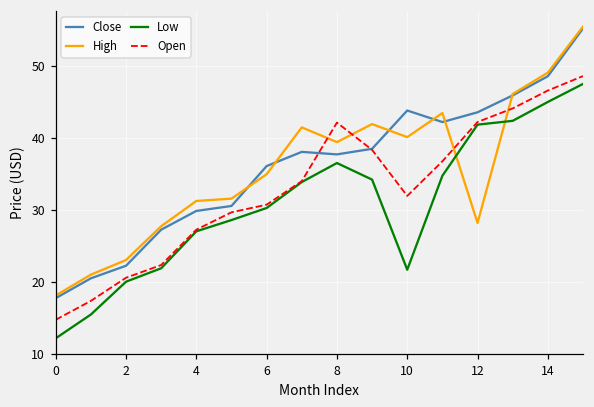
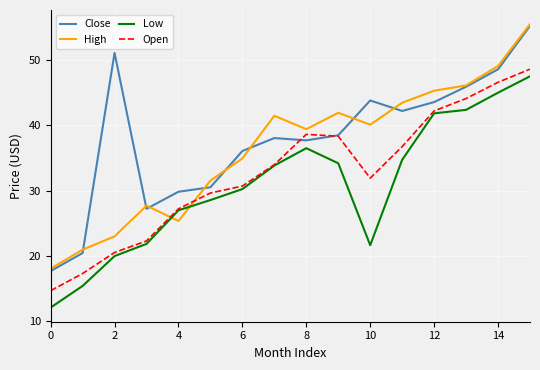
  {
    "Close": {
-     "2": 22,
+     "2": 51,
      "4": 30,
      "6": 36,
      "8": 38,
      "10": 44,
      "12": 44,
      "14": 49
    },
    "High": {
      "2": 23,
-     "4": 31,
+     "4": 25,
      "6": 35,
      "8": 39,
      "10": 40,
-     "12": 28,
+     "12": 45,
      "14": 49
    },
    "Low": {
      "0": 12,
      "2": 20,
      "6": 30,
      "8": 37,
      "10": 22,
      "14": 45
    },
    "Open": {
      "0": 15,
      "2": 21,
      "6": 31,
-     "8": 42,
+     "8": 39,
      "10": 32,
      "14": 47
    }
  }
